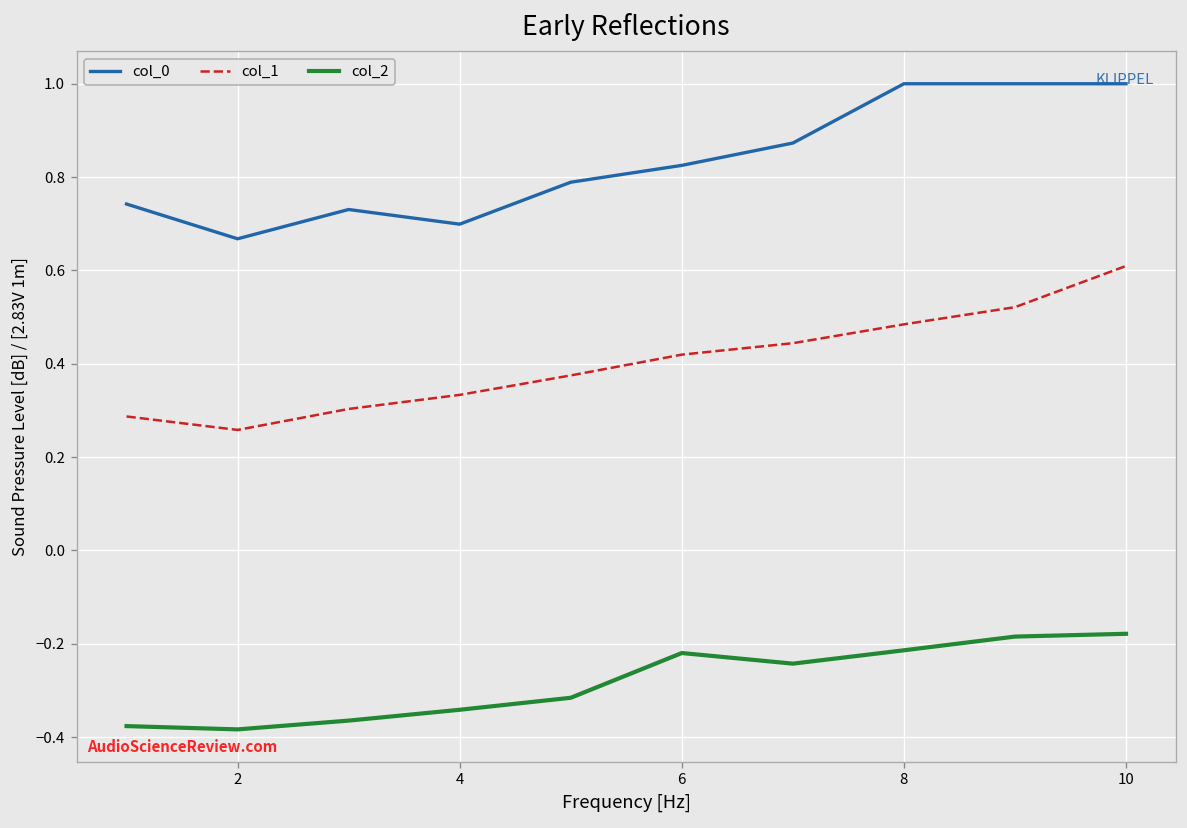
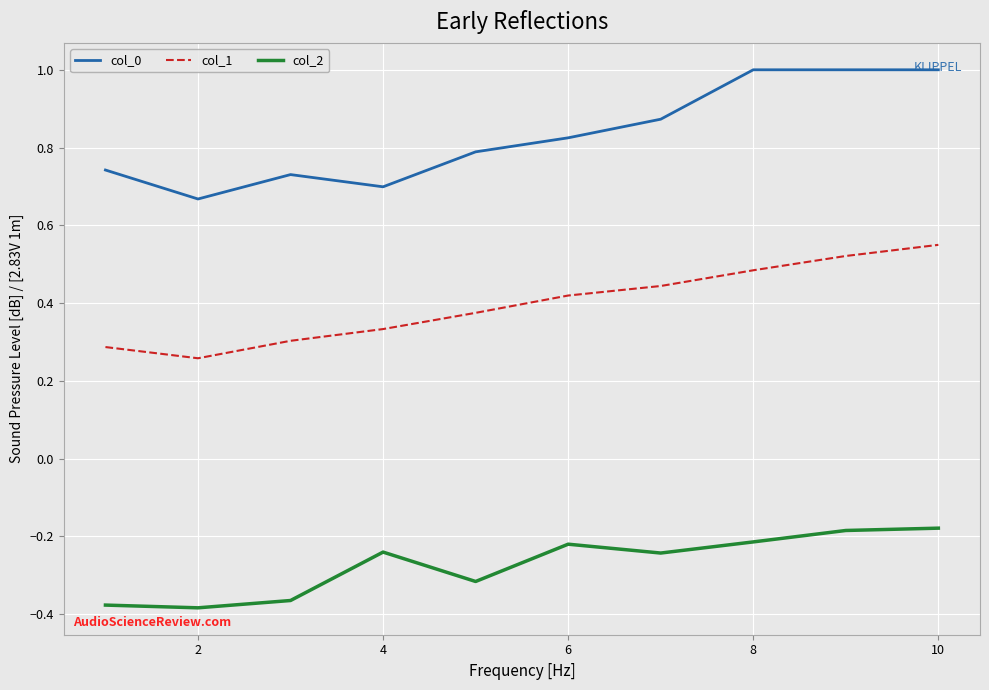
  {
    "col_0": {
      "2": 0.67,
      "4": 0.70,
      "6": 0.83,
      "8": 1.00,
      "10": 1.00
    },
    "col_1": {
      "2": 0.26,
      "4": 0.33,
      "6": 0.42,
      "8": 0.48,
-     "10": 0.61
+     "10": 0.55
    },
    "col_2": {
      "2": -0.38,
-     "4": -0.34,
+     "4": -0.24,
      "6": -0.22,
      "8": -0.21,
      "10": -0.18
    }
  }
